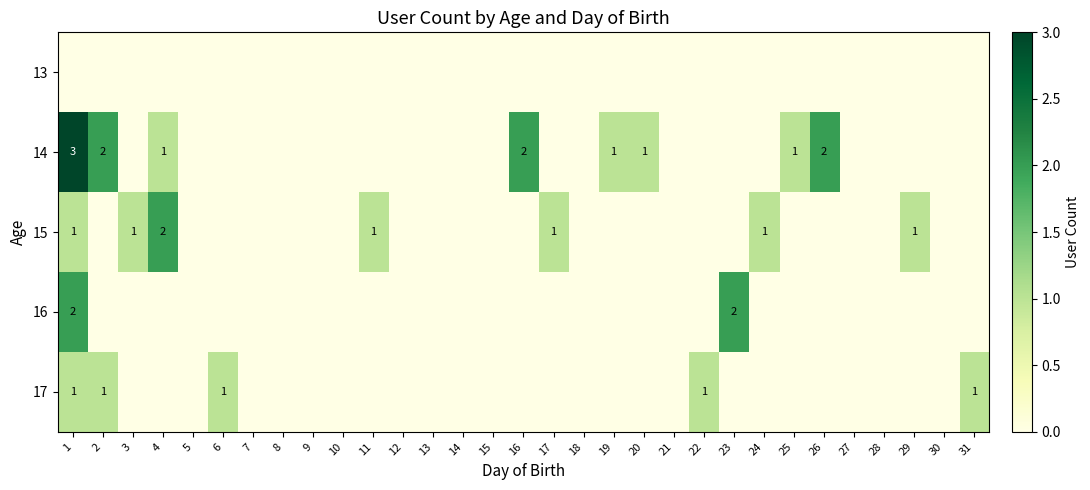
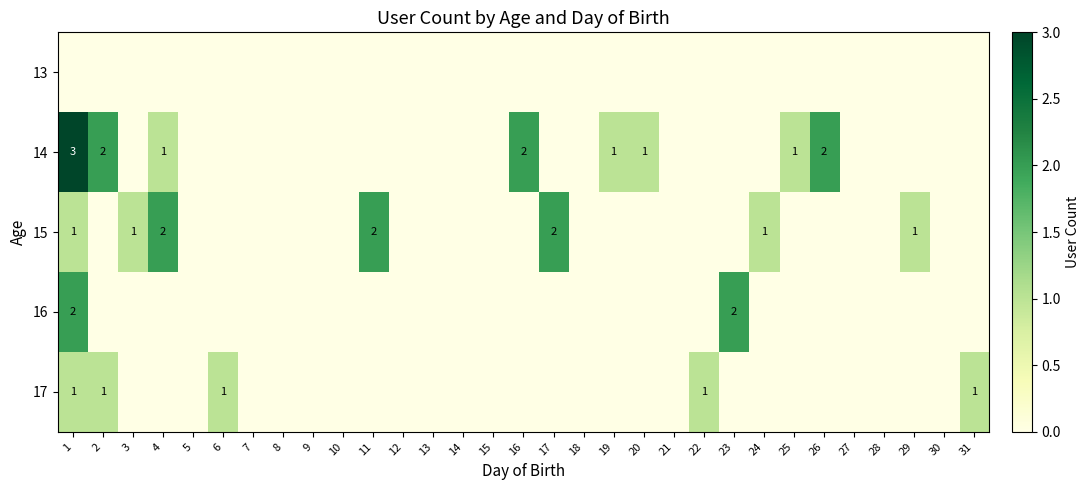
  {
    "14": {
      "1": 3,
      "2": 2,
      "4": 1,
      "16": 2,
      "19": 1,
      "20": 1,
      "25": 1,
      "26": 2
    },
    "15": {
      "1": 1,
      "3": 1,
      "4": 2,
-     "11": 1,
-     "17": 1,
+     "11": 2,
+     "17": 2,
      "24": 1,
      "29": 1
    },
    "16": {
      "1": 2,
      "23": 2
    },
    "17": {
      "1": 1,
      "2": 1,
      "6": 1,
      "22": 1,
      "31": 1
    }
  }
